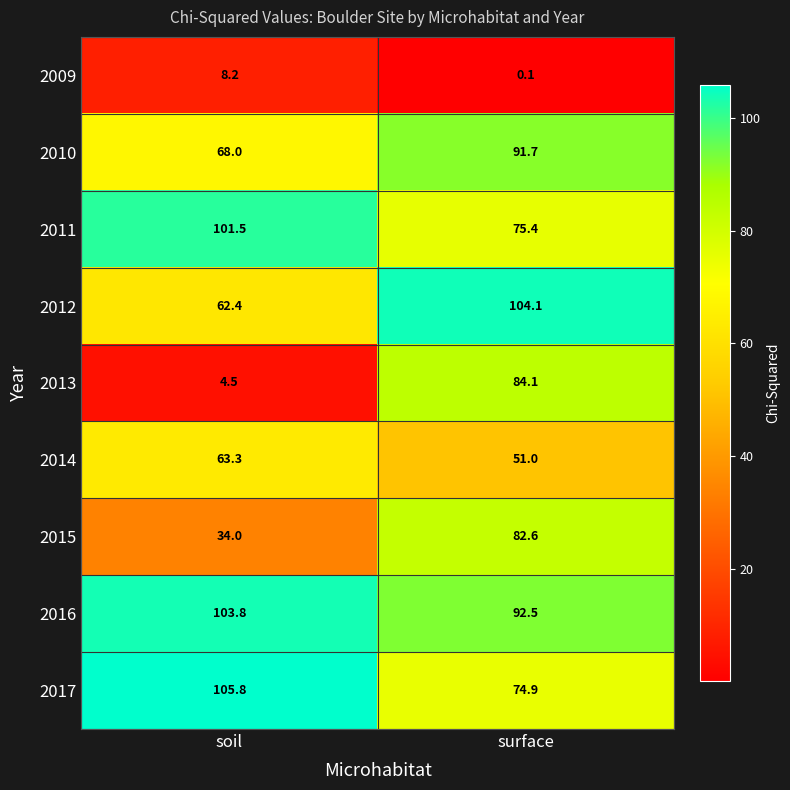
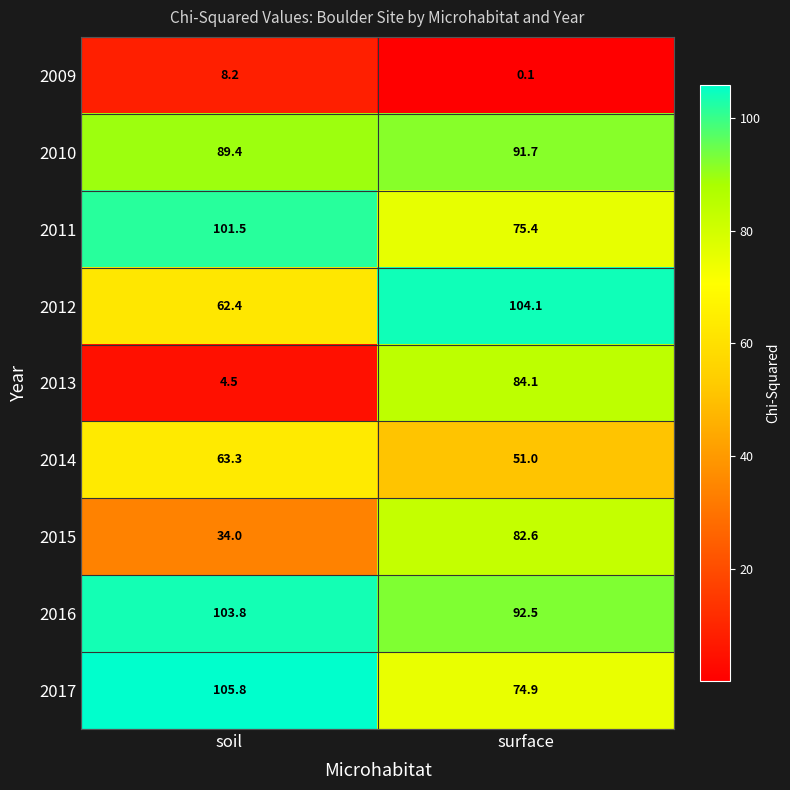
  {
    "2009": {
      "soil": 8.2,
      "surface": 0.1
    },
    "2010": {
-     "soil": 68.0,
+     "soil": 89.4,
      "surface": 91.7
    },
    "2011": {
      "soil": 101.5,
      "surface": 75.4
    },
    "2012": {
      "soil": 62.4,
      "surface": 104.1
    },
    "2013": {
      "soil": 4.5,
      "surface": 84.1
    },
    "2014": {
      "soil": 63.3,
      "surface": 51.0
    },
    "2015": {
      "soil": 34.0,
      "surface": 82.6
    },
    "2016": {
      "soil": 103.8,
      "surface": 92.5
    },
    "2017": {
      "soil": 105.8,
      "surface": 74.9
    }
  }
